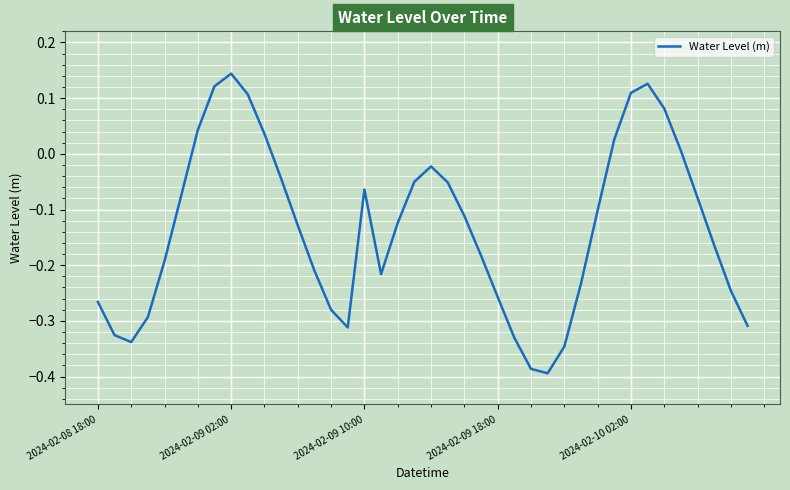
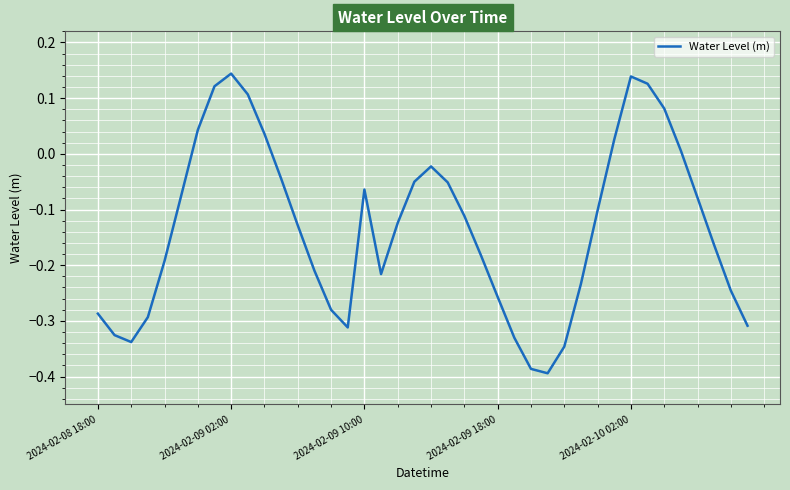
  {
-   "2024-02-08 18:00": -0.27,
+   "2024-02-08 18:00": -0.29,
    "2024-02-09 02:00": 0.14,
    "2024-02-09 10:00": -0.06,
    "2024-02-09 18:00": -0.26,
-   "2024-02-10 02:00": 0.11
+   "2024-02-10 02:00": 0.14
  }
